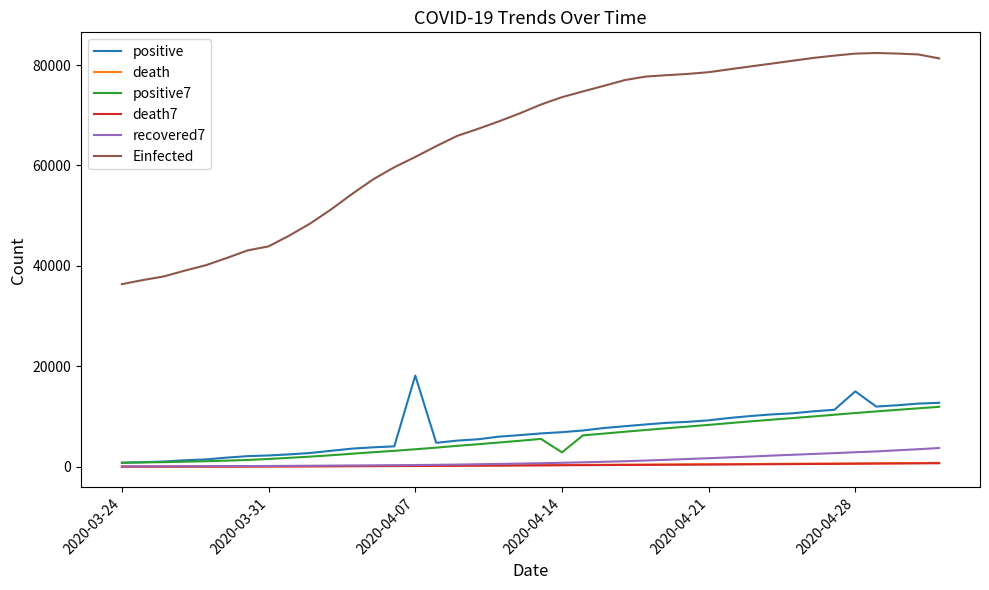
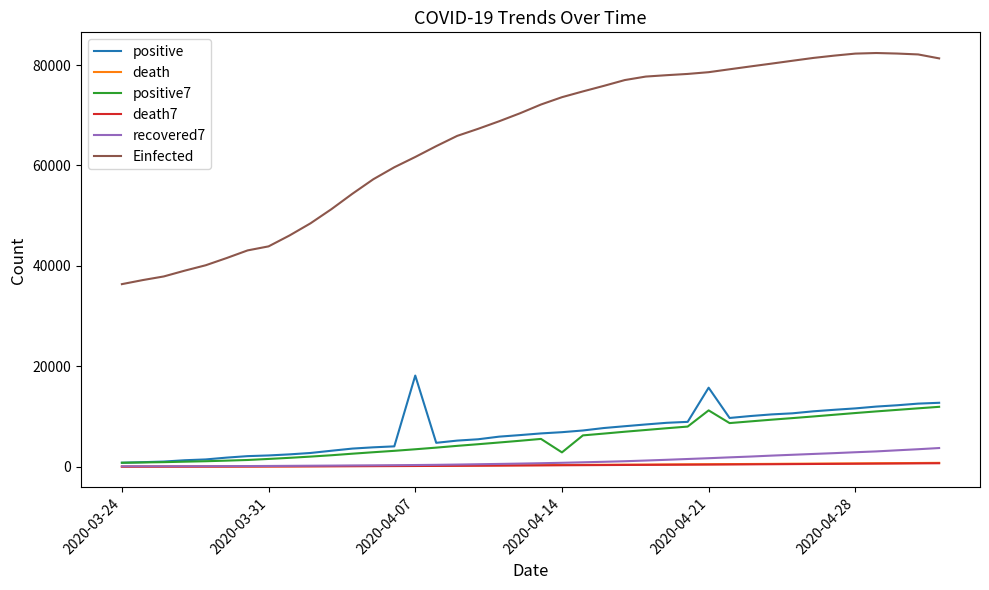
  {
    "positive": {
      "2020-03-31": 2000,
      "2020-04-07": 18000,
      "2020-04-14": 7000,
-     "2020-04-21": 9000,
-     "2020-04-28": 15000
+     "2020-04-21": 16000,
+     "2020-04-28": 12000
    },
    "positive7": {
      "2020-03-31": 2000,
      "2020-04-07": 3000,
      "2020-04-14": 3000,
-     "2020-04-21": 8000,
+     "2020-04-21": 11000,
      "2020-04-28": 11000
    },
    "recovered7": {
      "2020-04-21": 2000,
      "2020-04-28": 3000
    },
    "Einfected": {
      "2020-03-24": 36000,
      "2020-03-31": 44000,
      "2020-04-07": 62000,
      "2020-04-14": 74000,
      "2020-04-21": 79000,
      "2020-04-28": 82000
    }
  }
